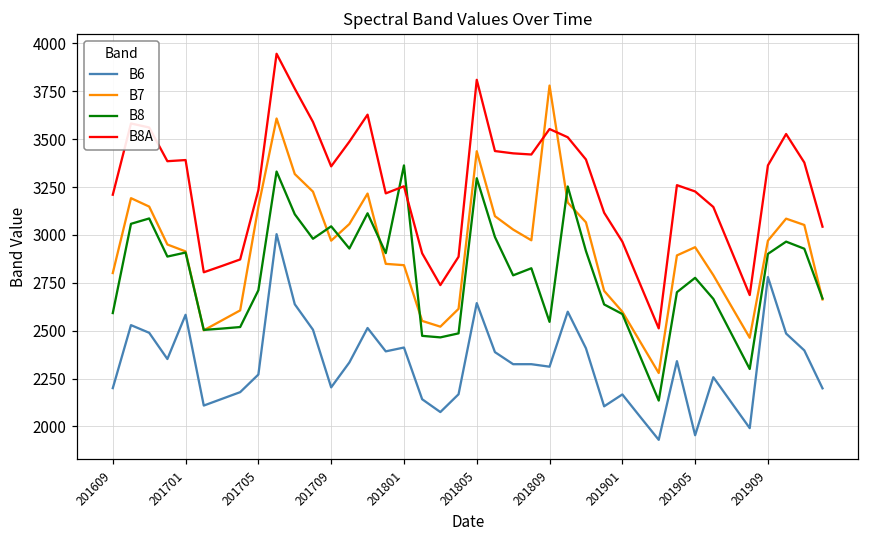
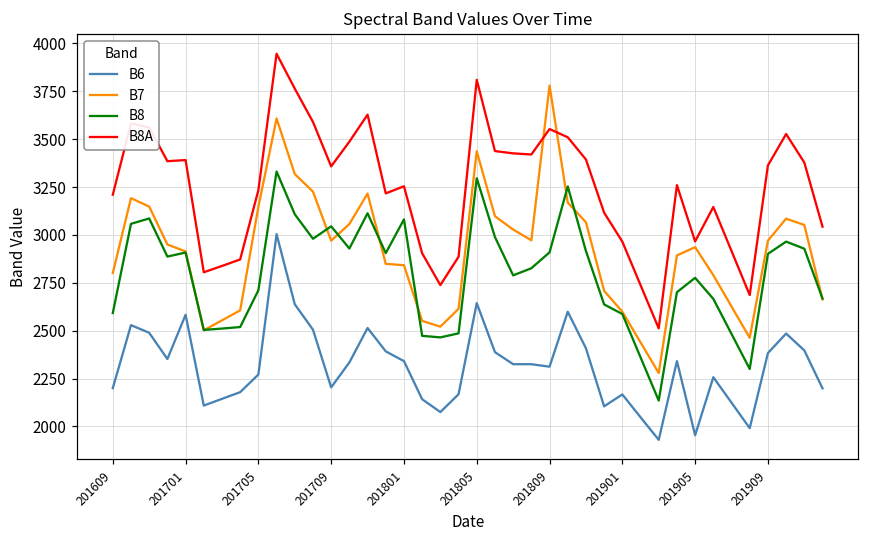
  {
    "B6": {
      "201609": 2200,
      "201701": 2580,
      "201705": 2270,
      "201709": 2200,
-     "201801": 2410,
+     "201801": 2340,
      "201805": 2640,
      "201809": 2310,
      "201901": 2170,
      "201905": 1950,
-     "201909": 2780
+     "201909": 2380
    },
    "B7": {
      "201609": 2800,
      "201705": 3150,
      "201709": 2970,
      "201801": 2840,
      "201805": 3440,
      "201809": 3780,
      "201905": 2940,
      "201909": 2970
    },
    "B8": {
      "201609": 2590,
      "201705": 2710,
      "201709": 3050,
-     "201801": 3360,
+     "201801": 3080,
      "201805": 3300,
-     "201809": 2550,
+     "201809": 2910,
      "201905": 2780,
      "201909": 2900
    },
    "B8A": {
      "201609": 3210,
      "201701": 3390,
      "201705": 3230,
      "201709": 3360,
      "201801": 3250,
      "201805": 3810,
      "201809": 3550,
      "201901": 2970,
-     "201905": 3230,
+     "201905": 2970,
      "201909": 3360
    }
  }
